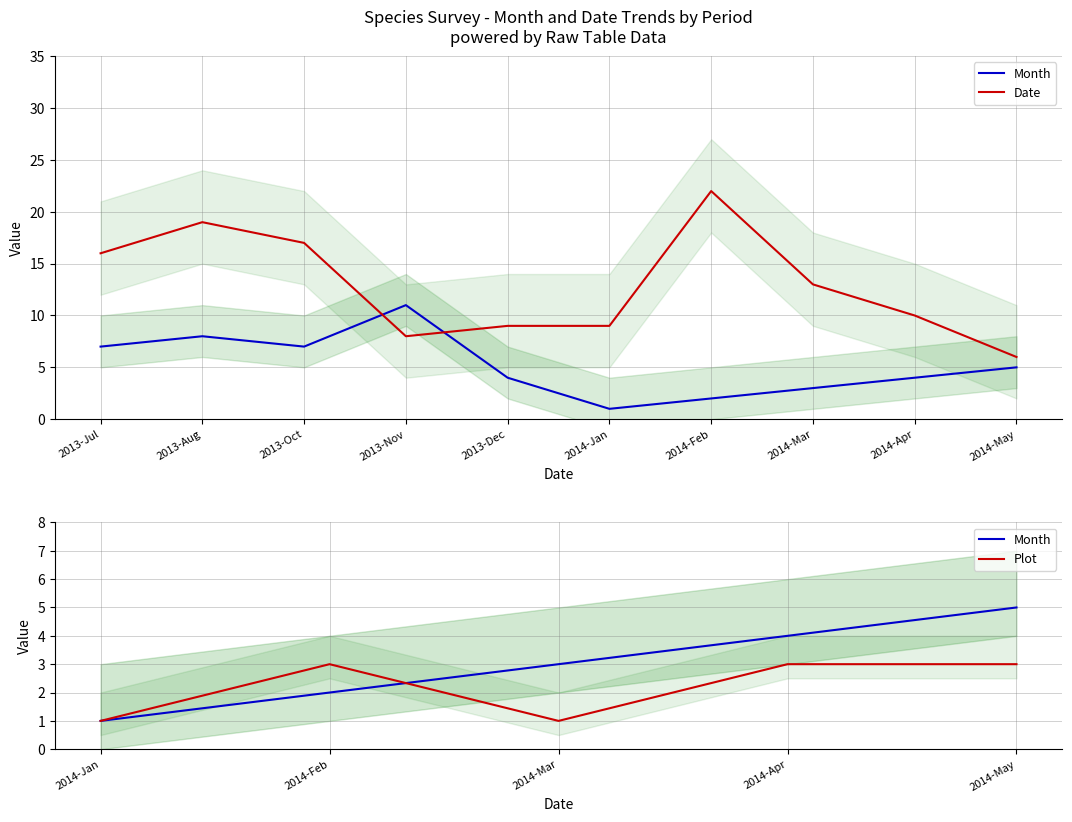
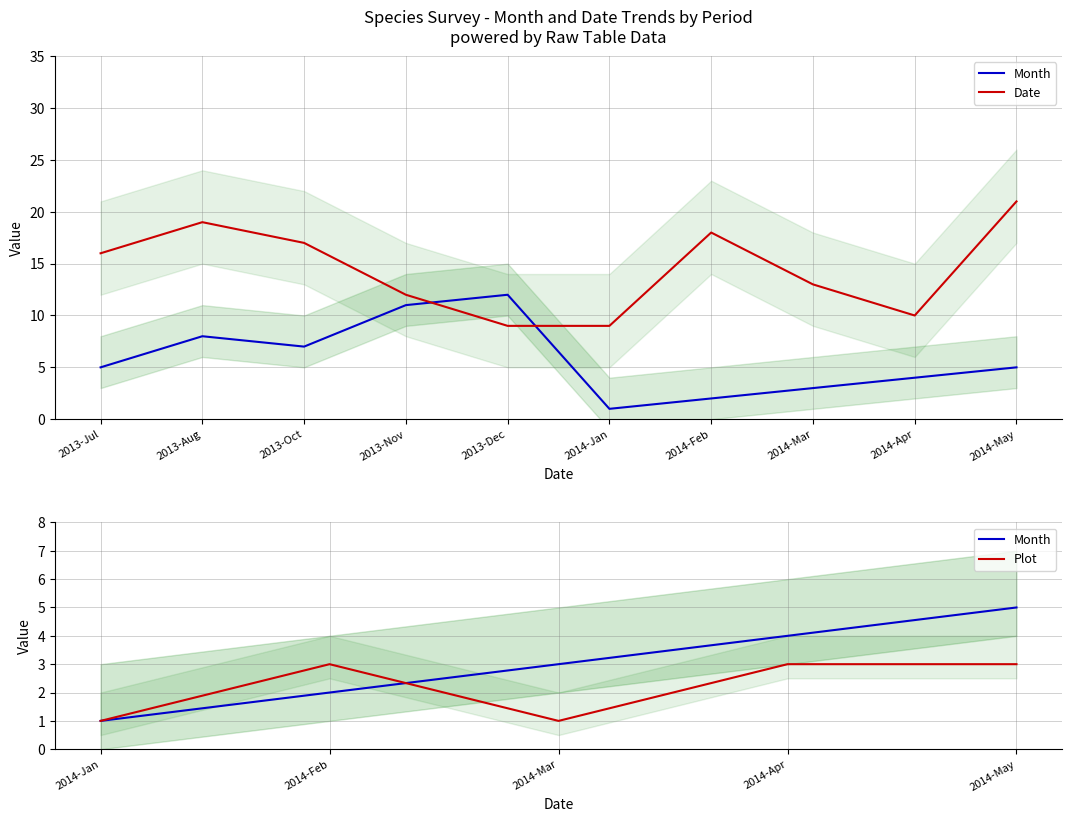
  {
    "Species Survey - Month and Date Trends by Period powered by Raw Table Data": {
      "Month": {
-       "2013-Jul": 7,
+       "2013-Jul": 5,
        "2013-Aug": 8,
        "2013-Oct": 7,
        "2013-Nov": 11,
-       "2013-Dec": 4,
+       "2013-Dec": 12,
        "2014-Jan": 1,
        "2014-Feb": 2,
        "2014-Mar": 3,
        "2014-Apr": 4,
        "2014-May": 5
      },
      "Date": {
        "2013-Jul": 16,
        "2013-Aug": 19,
        "2013-Oct": 17,
-       "2013-Nov": 8,
+       "2013-Nov": 12,
        "2013-Dec": 9,
        "2014-Jan": 9,
-       "2014-Feb": 22,
+       "2014-Feb": 18,
        "2014-Mar": 13,
        "2014-Apr": 10,
-       "2014-May": 6
+       "2014-May": 21
      }
    }
  }
